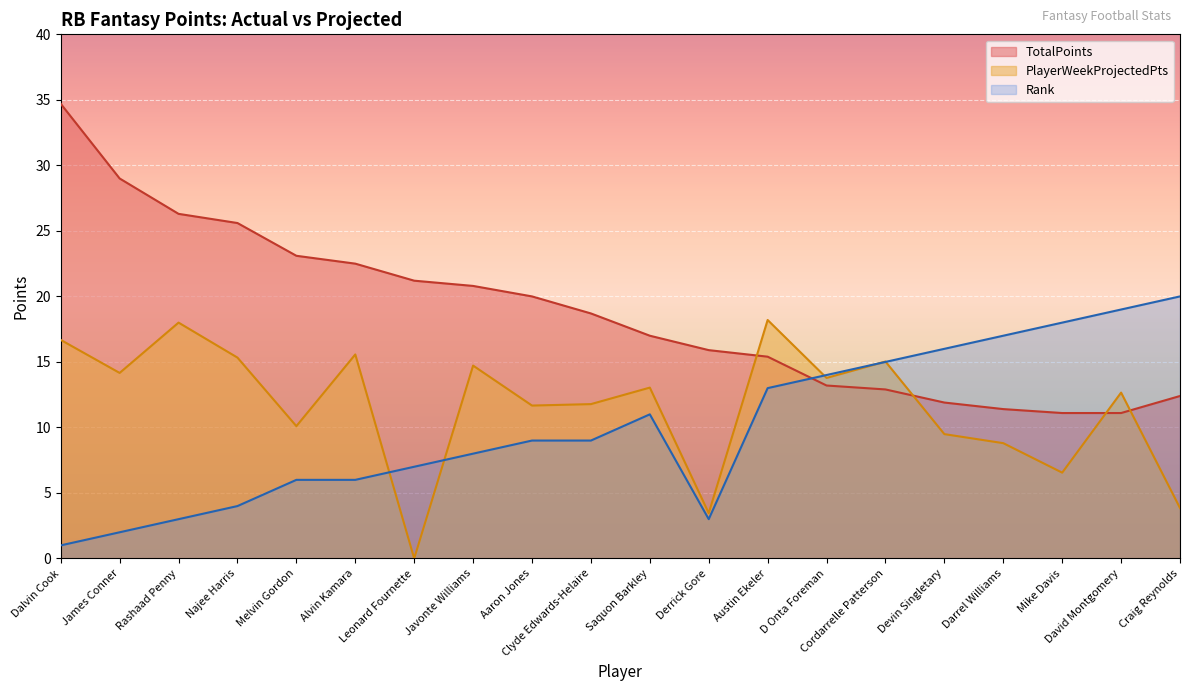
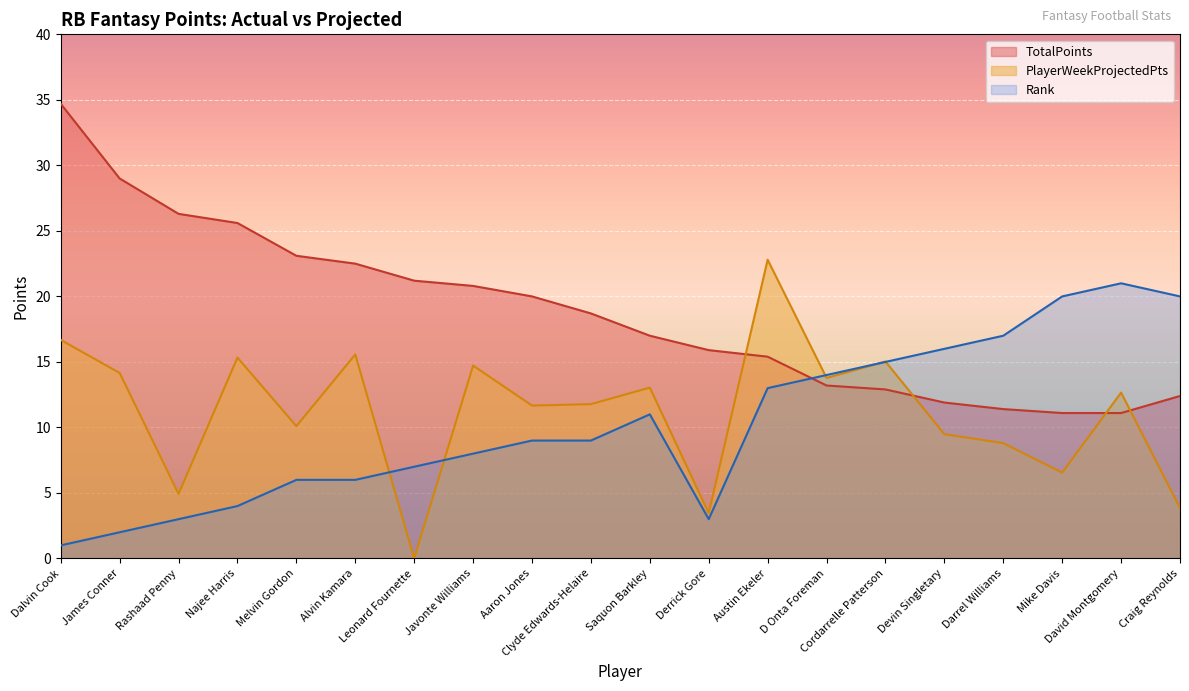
  {
    "TotalPoints": {
      "Dalvin Cook": 34.7,
      "James Conner": 29.0,
      "Rashaad Penny": 26.3,
      "Najee Harris": 25.6,
      "Melvin Gordon": 23.1,
      "Alvin Kamara": 22.5,
      "Leonard Fournette": 21.2,
      "Javonte Williams": 20.8,
      "Aaron Jones": 20.0,
      "Clyde Edwards-Helaire": 18.7,
      "Saquon Barkley": 17.0,
      "Derrick Gore": 15.9,
      "Austin Ekeler": 15.4,
      "D Onta Foreman": 13.2,
      "Cordarrelle Patterson": 12.9,
      "Devin Singletary": 11.9,
      "Darrel Williams": 11.4,
      "Mike Davis": 11.1,
      "David Montgomery": 11.1,
      "Craig Reynolds": 12.4
    },
    "PlayerWeekProjectedPts": {
      "Dalvin Cook": 16.7,
      "James Conner": 14.2,
-     "Rashaad Penny": 18.0,
+     "Rashaad Penny": 4.9,
      "Najee Harris": 15.3,
      "Melvin Gordon": 10.1,
      "Alvin Kamara": 15.6,
      "Leonard Fournette": 0.0,
      "Javonte Williams": 14.7,
      "Aaron Jones": 11.7,
      "Clyde Edwards-Helaire": 11.8,
      "Saquon Barkley": 13.0,
      "Derrick Gore": 3.5,
-     "Austin Ekeler": 18.2,
+     "Austin Ekeler": 22.8,
      "D Onta Foreman": 13.8,
      "Devin Singletary": 9.5,
      "Darrel Williams": 8.8,
      "Mike Davis": 6.6,
      "David Montgomery": 12.7,
      "Craig Reynolds": 3.9
    },
    "Rank": {
      "Dalvin Cook": 1,
      "James Conner": 2,
      "Rashaad Penny": 3,
      "Najee Harris": 4,
      "Melvin Gordon": 6,
      "Alvin Kamara": 6,
      "Leonard Fournette": 7,
      "Javonte Williams": 8,
      "Aaron Jones": 9,
      "Clyde Edwards-Helaire": 9,
      "Saquon Barkley": 11,
      "Derrick Gore": 3,
      "Austin Ekeler": 13,
      "D Onta Foreman": 14,
      "Devin Singletary": 16,
      "Darrel Williams": 17,
-     "Mike Davis": 18,
-     "David Montgomery": 19,
+     "Mike Davis": 20,
+     "David Montgomery": 21,
      "Craig Reynolds": 20
    }
  }
